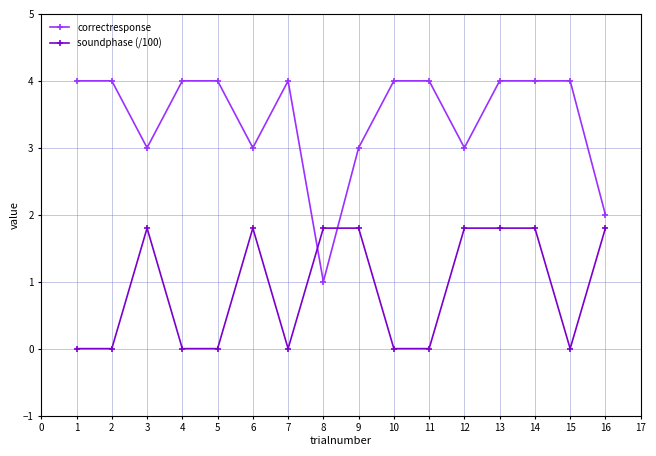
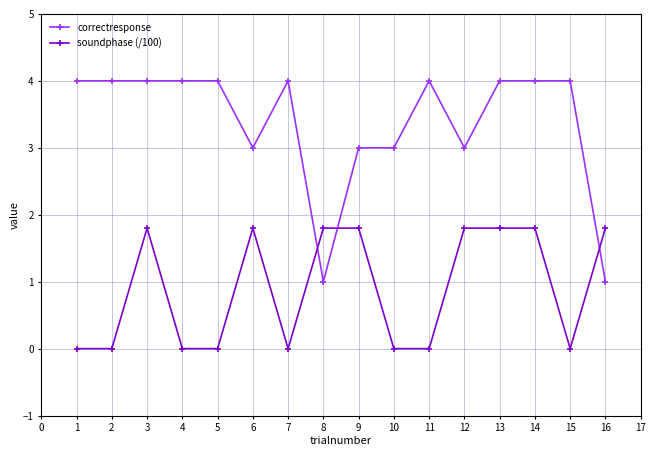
  {
    "correctresponse": {
      "1": 4,
      "2": 4,
-     "3": 3,
+     "3": 4,
      "4": 4,
      "5": 4,
      "6": 3,
      "7": 4,
      "8": 1,
      "9": 3,
-     "10": 4,
+     "10": 3,
      "11": 4,
      "12": 3,
      "13": 4,
      "14": 4,
      "15": 4,
-     "16": 2
+     "16": 1
    },
    "soundphase (/100)": {
      "1": 0,
      "2": 0,
      "3": 1.8,
      "4": 0,
      "5": 0,
      "6": 1.8,
      "7": 0,
      "8": 1.8,
      "9": 1.8,
      "10": 0,
      "11": 0,
      "12": 1.8,
      "13": 1.8,
      "14": 1.8,
      "15": 0,
      "16": 1.8
    }
  }
